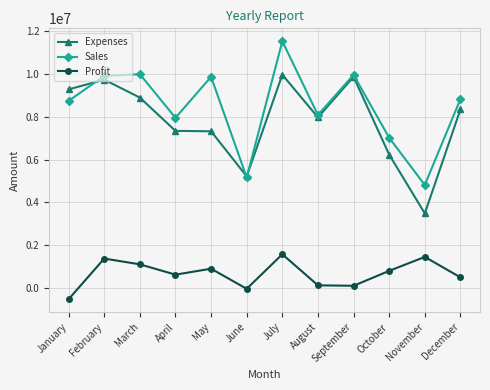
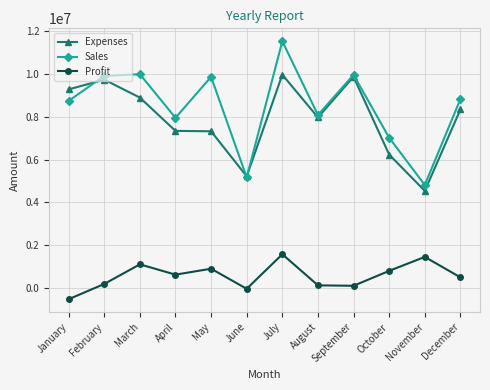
  {
    "Expenses": {
      "January": 9300000,
      "March": 8900000,
      "April": 7300000,
      "May": 7300000,
      "July": 10000000,
      "October": 6200000,
-     "November": 3500000,
+     "November": 4500000,
      "December": 8300000
    },
    "Sales": {
      "January": 8800000,
      "March": 10000000,
      "April": 8000000,
      "May": 9900000,
      "July": 11500000,
      "October": 7000000,
      "November": 4800000,
      "December": 8800000
    },
    "Profit": {
      "January": -500000,
-     "February": 1400000,
+     "February": 200000,
      "March": 1100000,
      "April": 600000,
      "May": 900000,
      "June": -100000,
      "July": 1600000,
      "August": 100000,
      "September": 100000,
      "October": 800000,
      "November": 1400000,
      "December": 500000
    }
  }
